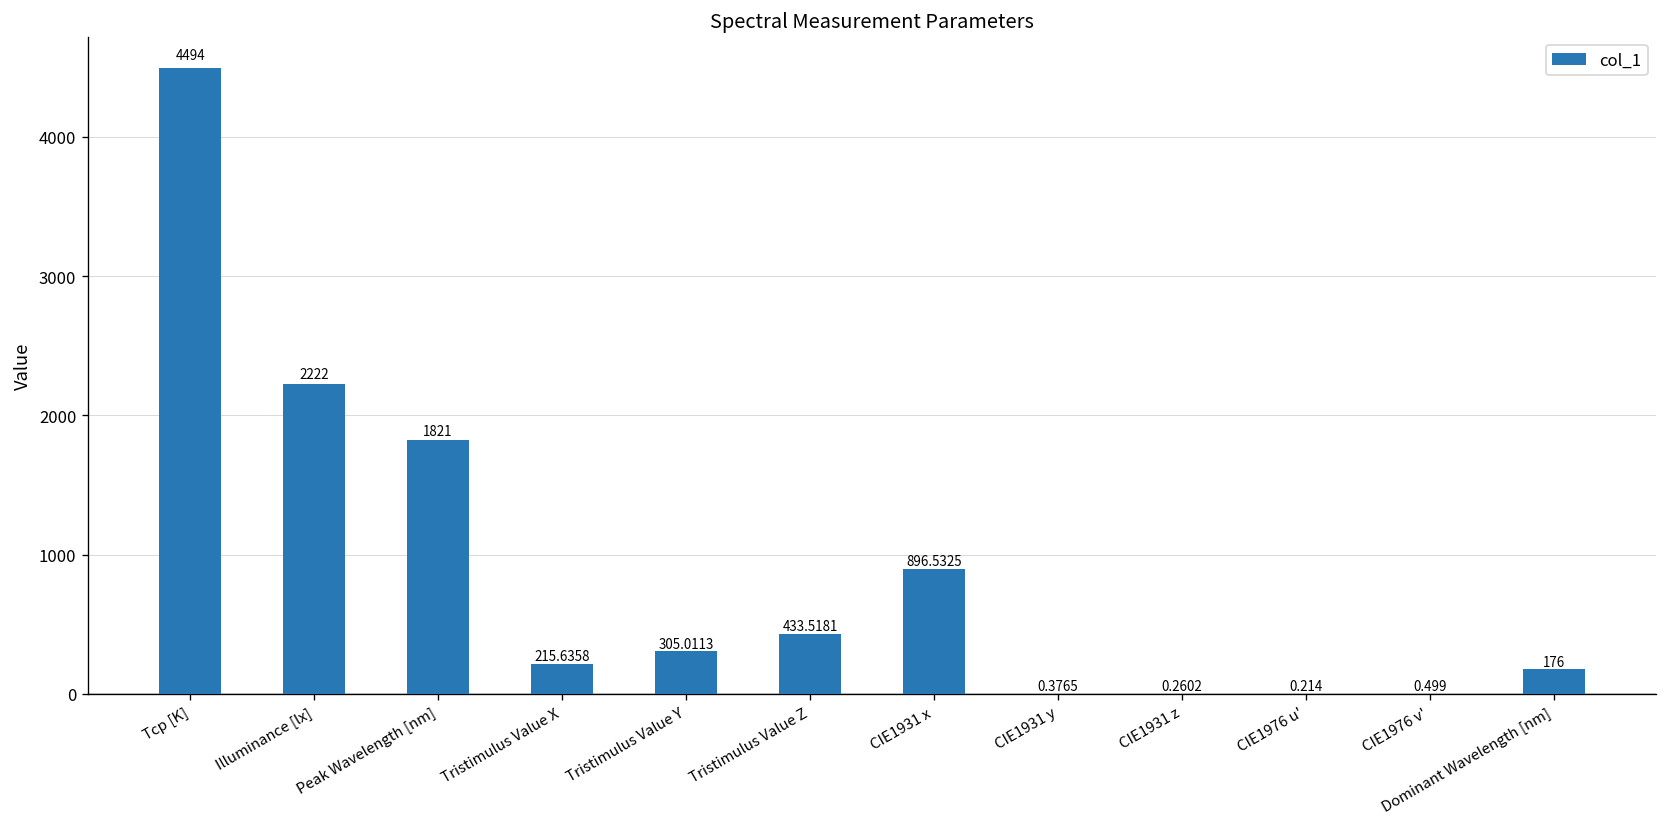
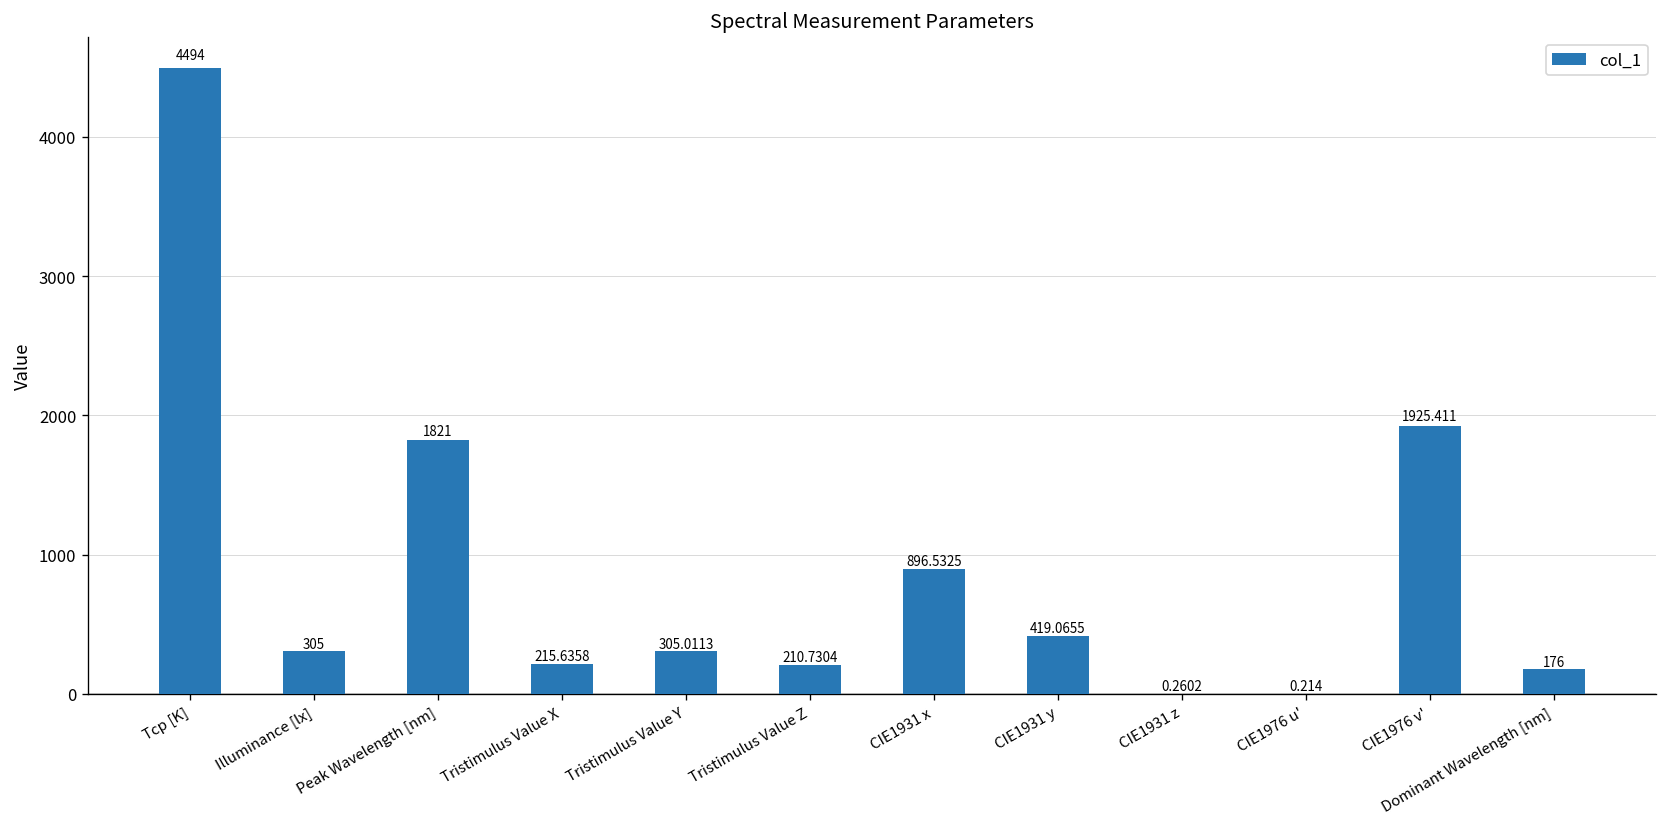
  {
    "Tcp [K]": 4494,
-   "Illuminance [lx]": 2222,
+   "Illuminance [lx]": 305,
    "Peak Wavelength [nm]": 1821,
    "Tristimulus Value X": 215.6358,
    "Tristimulus Value Y": 305.0113,
-   "Tristimulus Value Z": 433.5181,
+   "Tristimulus Value Z": 210.7304,
    "CIE1931 x": 896.5325,
-   "CIE1931 y": 0.3765,
+   "CIE1931 y": 419.0655,
    "CIE1931 z": 0.2602,
    "CIE1976 u'": 0.214,
-   "CIE1976 v'": 0.499,
+   "CIE1976 v'": 1925.411,
    "Dominant Wavelength [nm]": 176
  }
